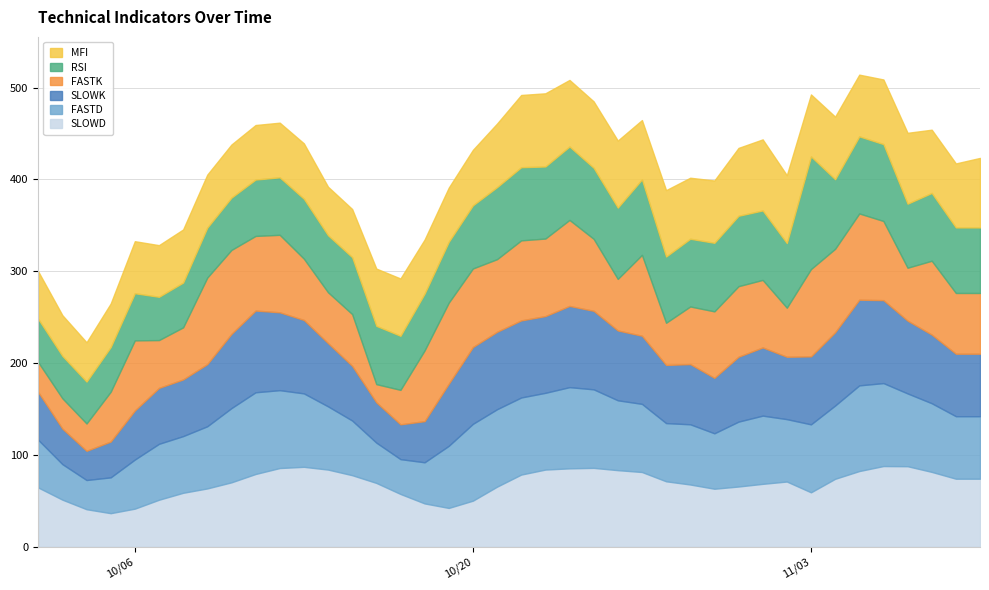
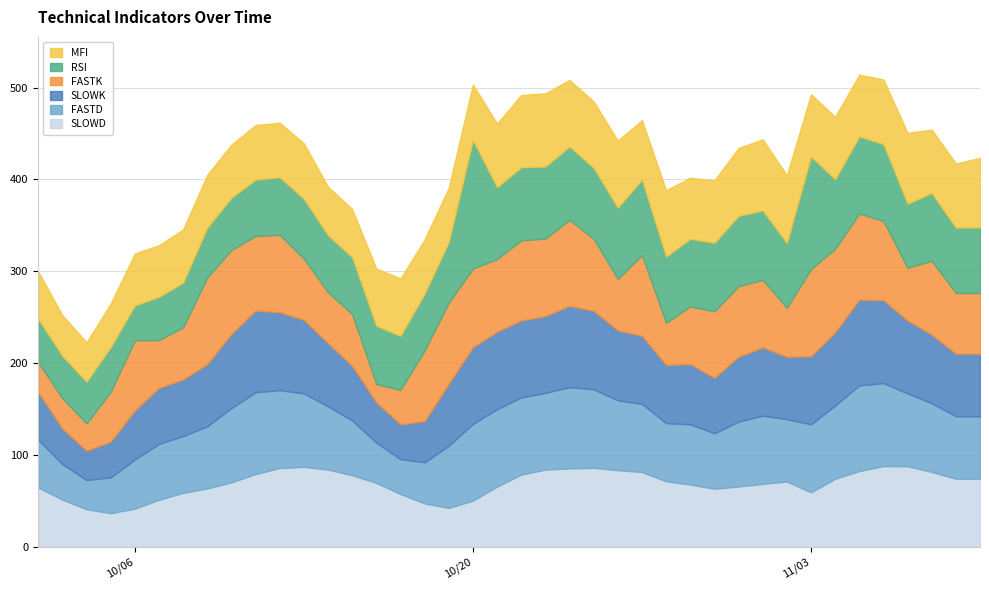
  {
    "SLOWD": {
      "10/06": 40,
      "10/20": 50,
      "11/03": 60
    },
    "RSI": {
-     "10/06": 50,
-     "10/20": 70,
+     "10/06": 40,
+     "10/20": 140,
      "11/03": 120
    }
  }
